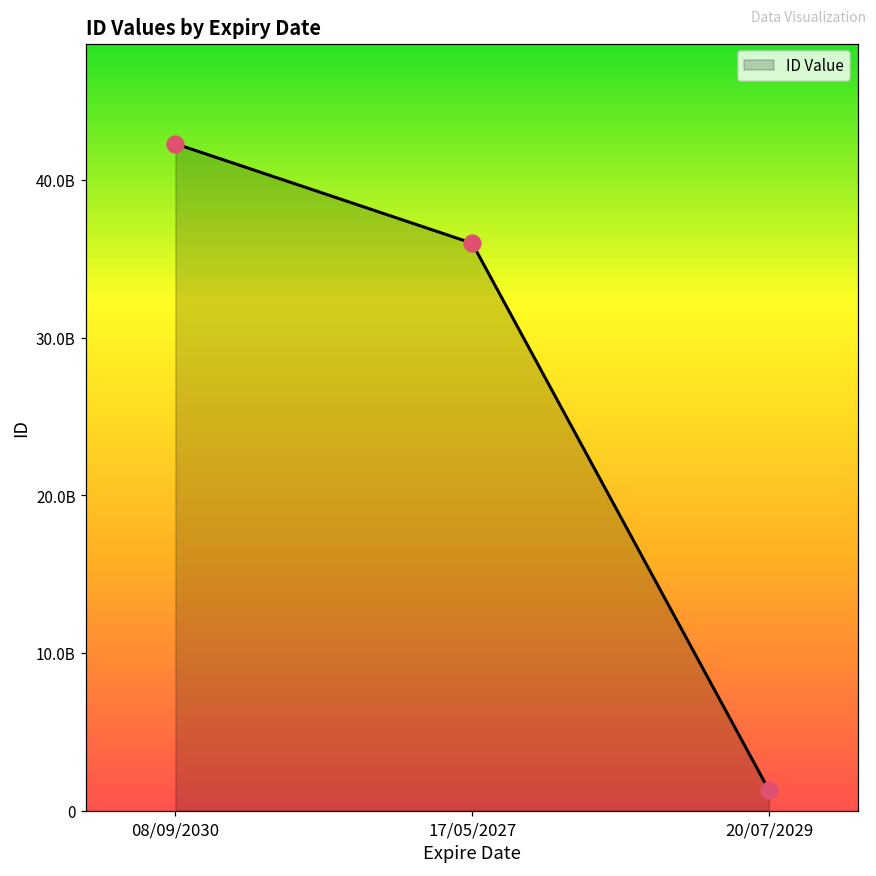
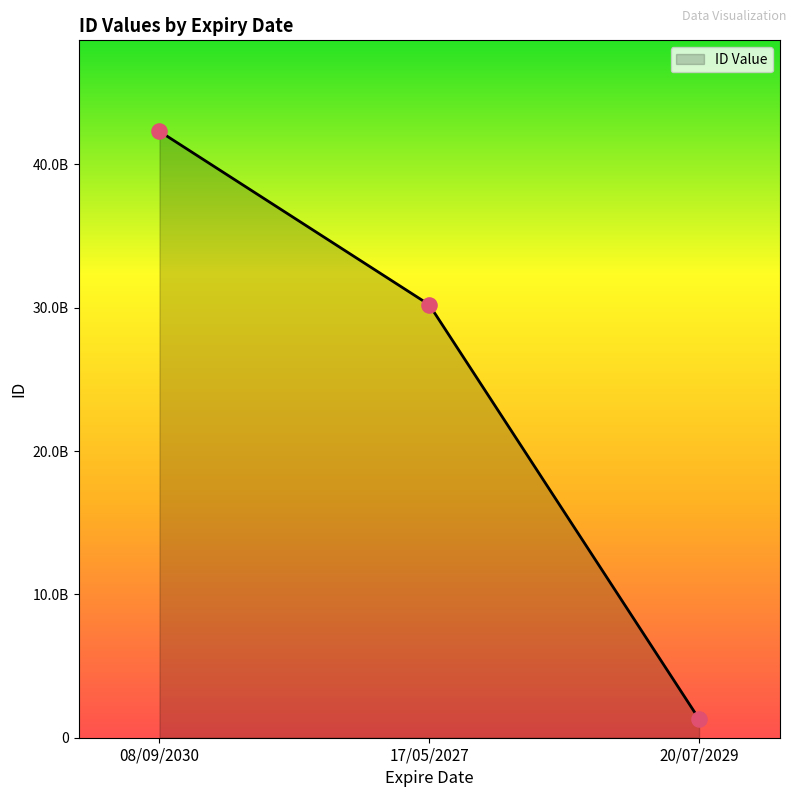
  {
    "08/09/2030": 42300000000,
-   "17/05/2027": 36000000000,
+   "17/05/2027": 30200000000,
    "20/07/2029": 1300000000
  }
